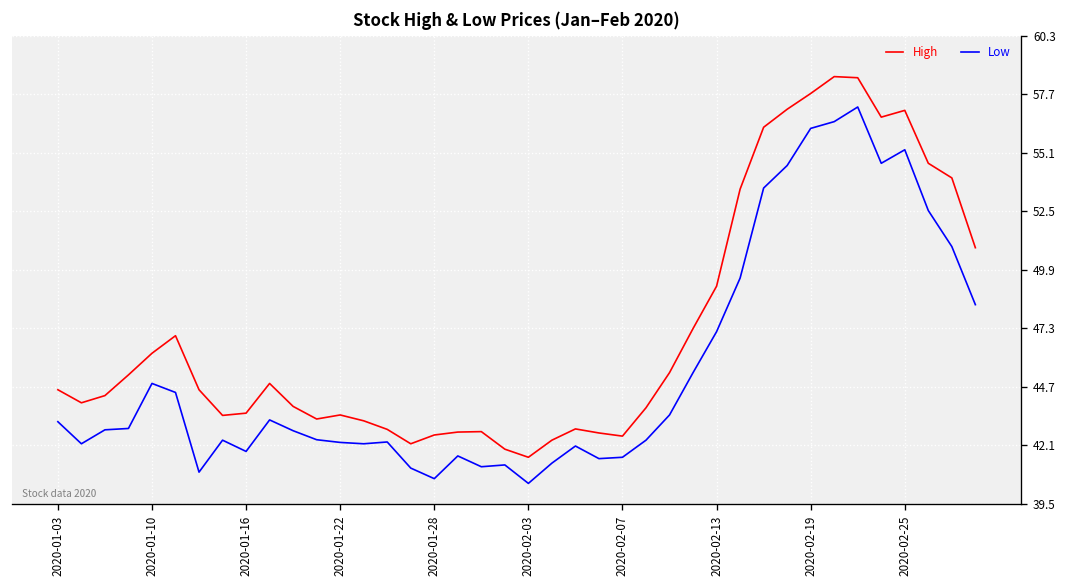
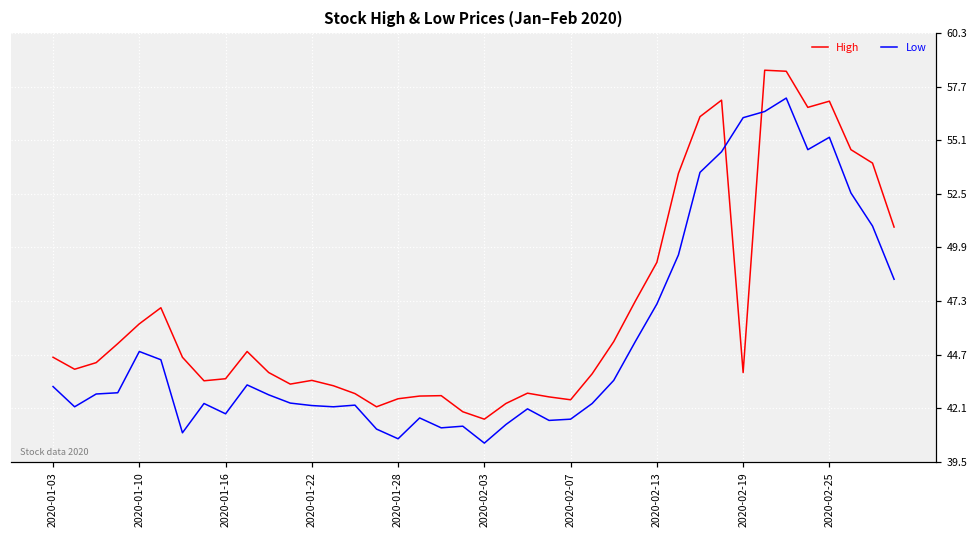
  {
    "High": {
      "2020-01-03": 44.5,
      "2020-01-10": 46.2,
      "2020-01-16": 43.5,
      "2020-01-22": 43.4,
      "2020-01-28": 42.5,
      "2020-02-03": 41.5,
      "2020-02-07": 42.5,
      "2020-02-13": 49.1,
-     "2020-02-19": 57.7,
+     "2020-02-19": 43.8,
      "2020-02-25": 57.0
    },
    "Low": {
      "2020-01-03": 43.1,
      "2020-01-10": 44.8,
      "2020-01-16": 41.8,
      "2020-01-22": 42.2,
      "2020-01-28": 40.6,
      "2020-02-03": 40.4,
      "2020-02-07": 41.5,
      "2020-02-13": 47.1,
      "2020-02-19": 56.2,
      "2020-02-25": 55.2
    }
  }
